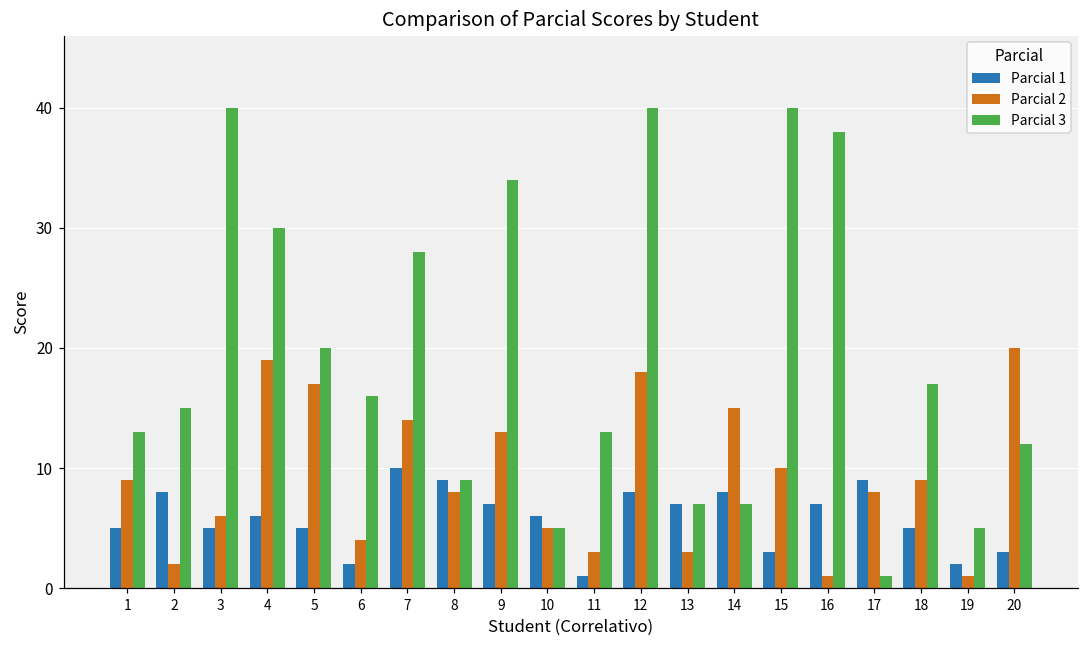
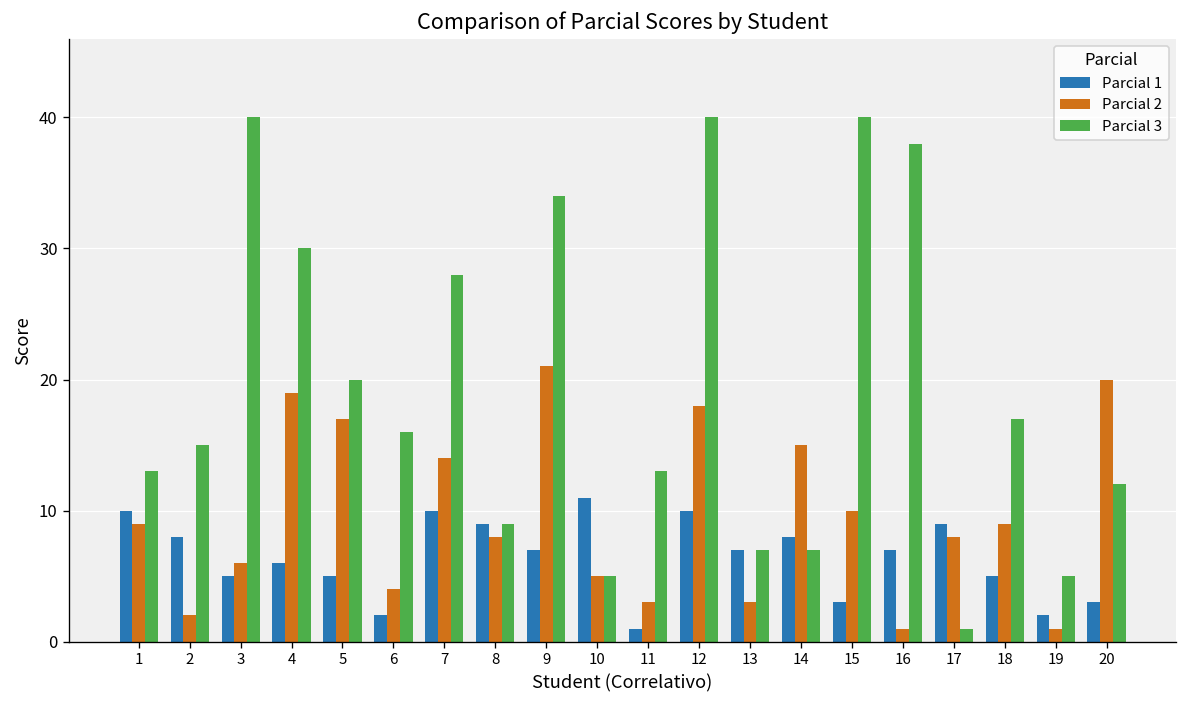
  {
    "Parcial 1": {
-     "1": 5,
+     "1": 10,
      "2": 8,
      "3": 5,
      "4": 6,
      "5": 5,
      "6": 2,
      "7": 10,
      "8": 9,
      "9": 7,
-     "10": 6,
+     "10": 11,
      "11": 1,
-     "12": 8,
+     "12": 10,
      "13": 7,
      "14": 8,
      "15": 3,
      "16": 7,
      "17": 9,
      "18": 5,
      "19": 2,
      "20": 3
    },
    "Parcial 2": {
      "1": 9,
      "2": 2,
      "3": 6,
      "4": 19,
      "5": 17,
      "6": 4,
      "7": 14,
      "8": 8,
-     "9": 13,
+     "9": 21,
      "10": 5,
      "11": 3,
      "12": 18,
      "13": 3,
      "14": 15,
      "15": 10,
      "16": 1,
      "17": 8,
      "18": 9,
      "19": 1,
      "20": 20
    },
    "Parcial 3": {
      "1": 13,
      "2": 15,
      "3": 40,
      "4": 30,
      "5": 20,
      "6": 16,
      "7": 28,
      "8": 9,
      "9": 34,
      "10": 5,
      "11": 13,
      "12": 40,
      "13": 7,
      "14": 7,
      "15": 40,
      "16": 38,
      "17": 1,
      "18": 17,
      "19": 5,
      "20": 12
    }
  }
